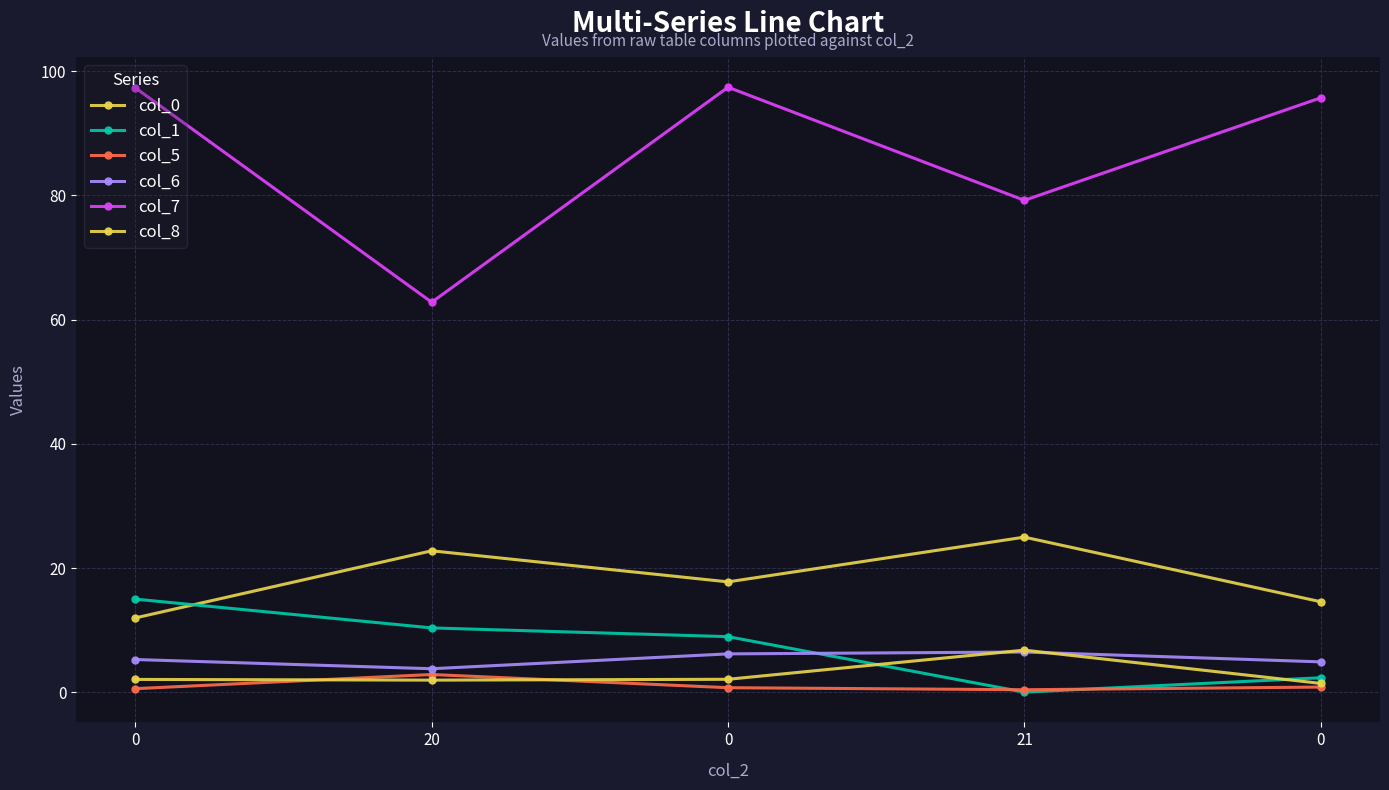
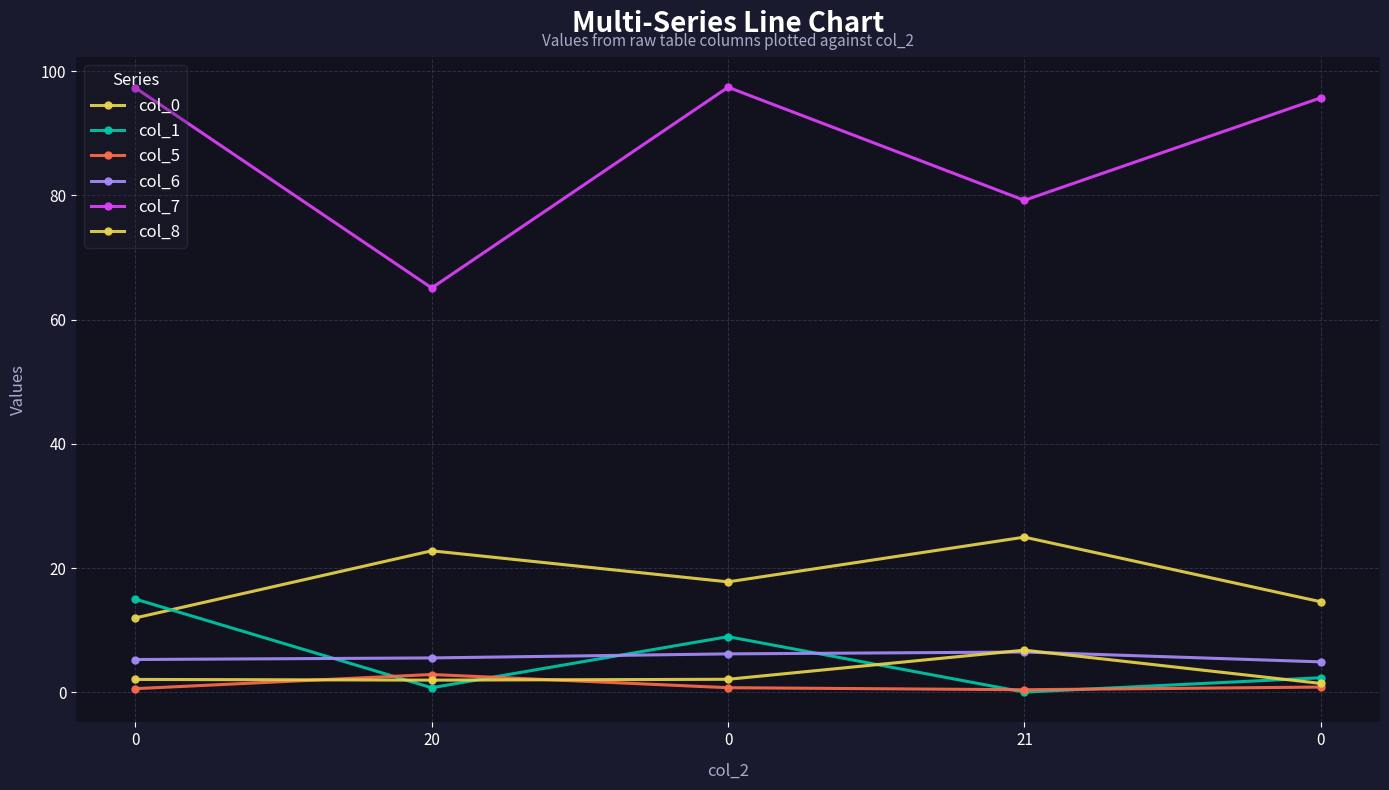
  {
    "col_1": {
-     "20": 10
+     "20": 1
    },
    "col_5": {
      "20": 3
    },
    "col_6": {
-     "20": 4
+     "20": 6
    },
    "col_7": {
-     "20": 63,
+     "20": 65,
      "21": 79
    }
  }
